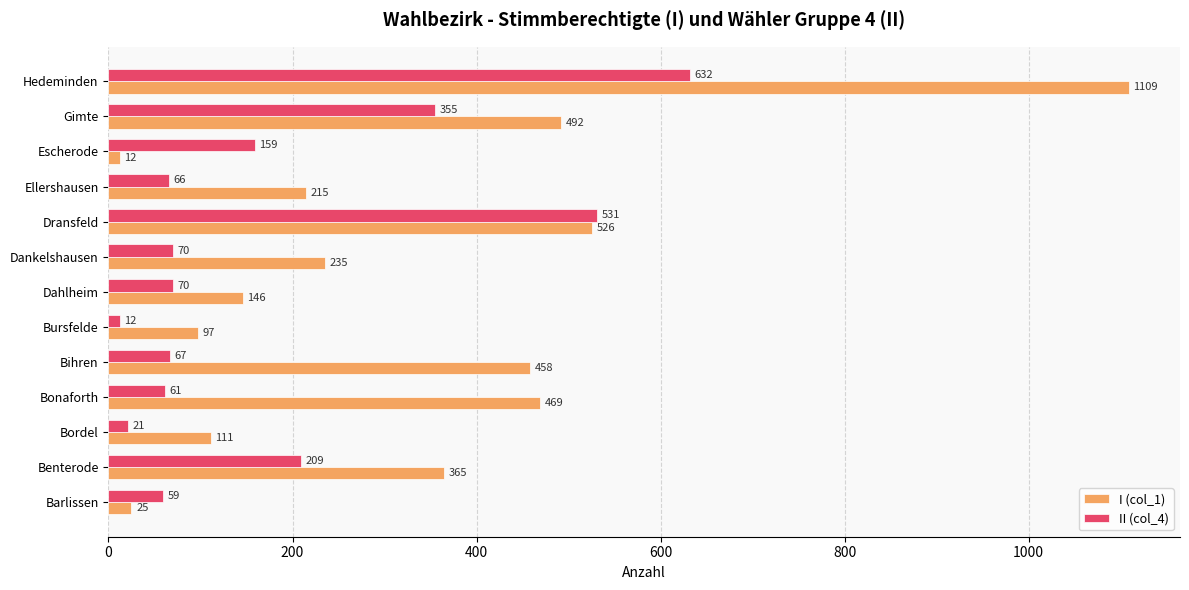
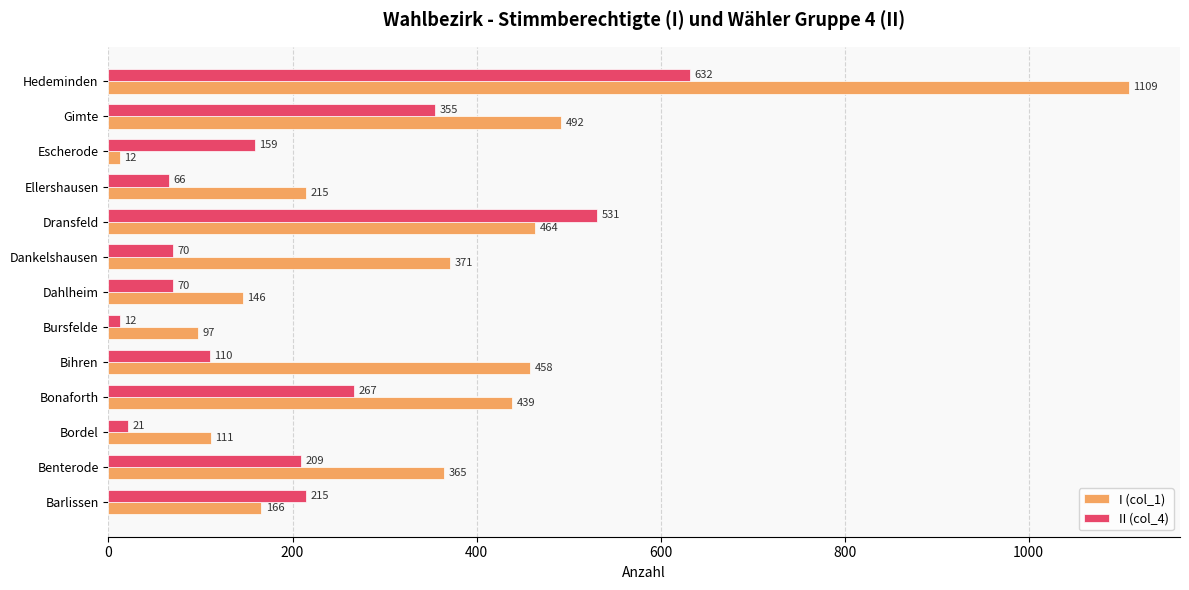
  {
    "I (col_1)": {
      "Hedeminden": 1109,
      "Gimte": 492,
      "Escherode": 12,
      "Ellershausen": 215,
-     "Dransfeld": 526,
-     "Dankelshausen": 235,
+     "Dransfeld": 464,
+     "Dankelshausen": 371,
      "Dahlheim": 146,
      "Bursfelde": 97,
      "Bihren": 458,
-     "Bonaforth": 469,
+     "Bonaforth": 439,
      "Bordel": 111,
      "Benterode": 365,
-     "Barlissen": 25
+     "Barlissen": 166
    },
    "II (col_4)": {
      "Hedeminden": 632,
      "Gimte": 355,
      "Escherode": 159,
      "Ellershausen": 66,
      "Dransfeld": 531,
      "Dankelshausen": 70,
      "Dahlheim": 70,
      "Bursfelde": 12,
-     "Bihren": 67,
-     "Bonaforth": 61,
+     "Bihren": 110,
+     "Bonaforth": 267,
      "Bordel": 21,
      "Benterode": 209,
-     "Barlissen": 59
+     "Barlissen": 215
    }
  }
